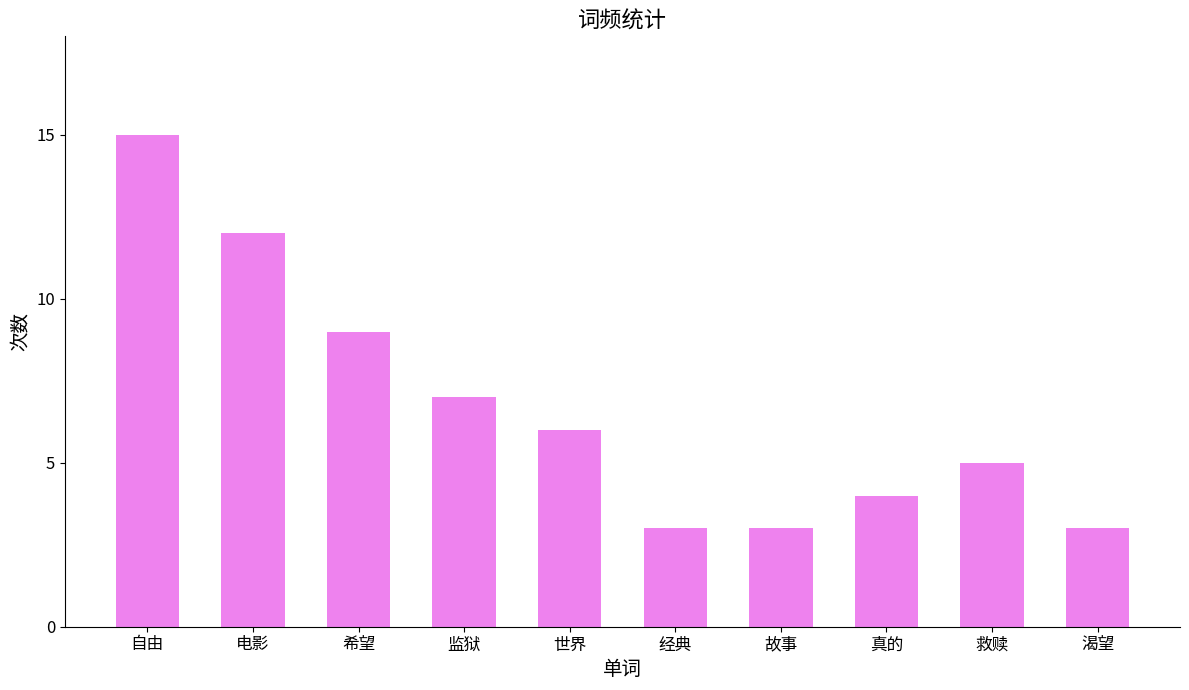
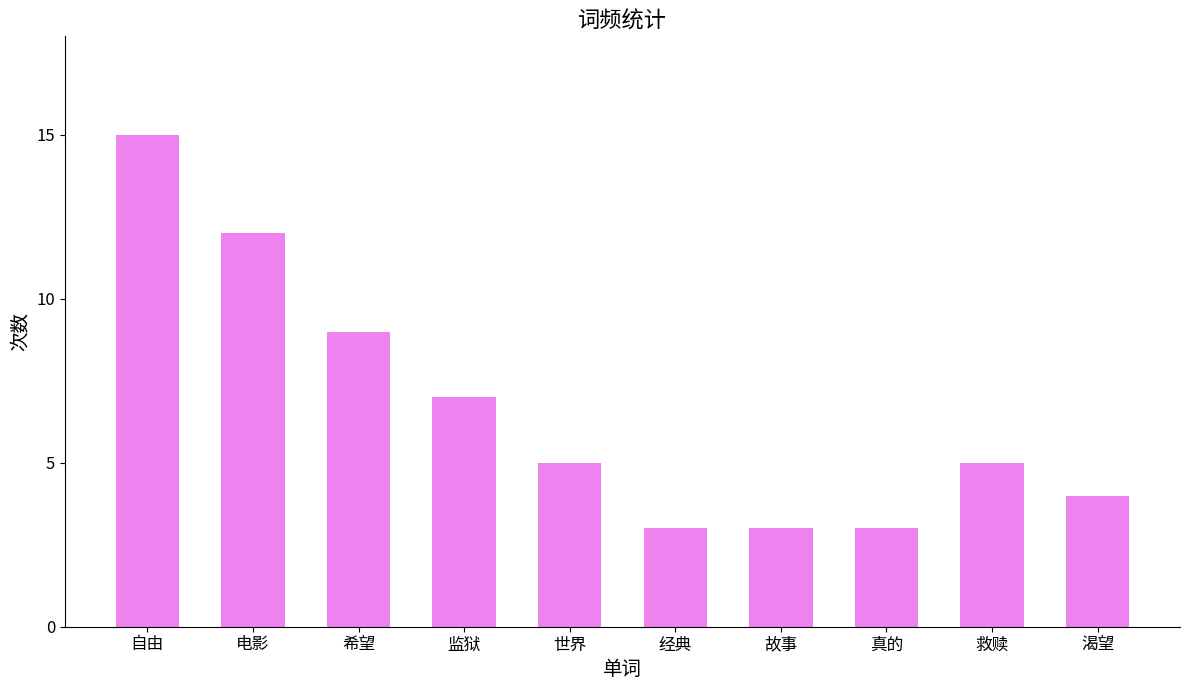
  {
    "自由": 15,
    "电影": 12,
    "希望": 9,
    "监狱": 7,
-   "世界": 6,
+   "世界": 5,
    "经典": 3,
    "故事": 3,
-   "真的": 4,
+   "真的": 3,
    "救赎": 5,
-   "渴望": 3
+   "渴望": 4
  }
